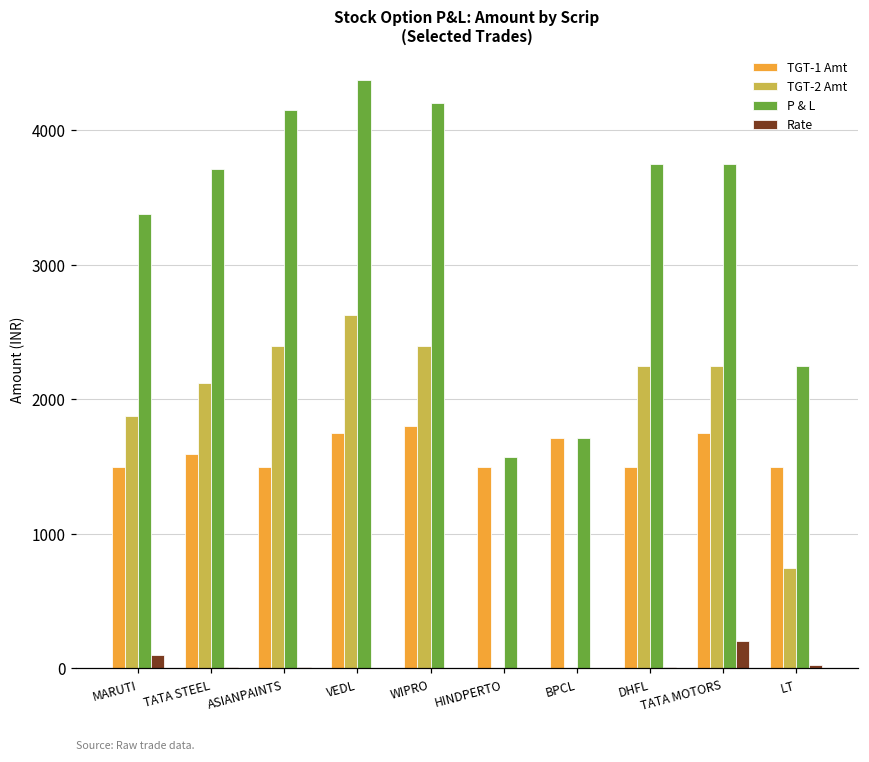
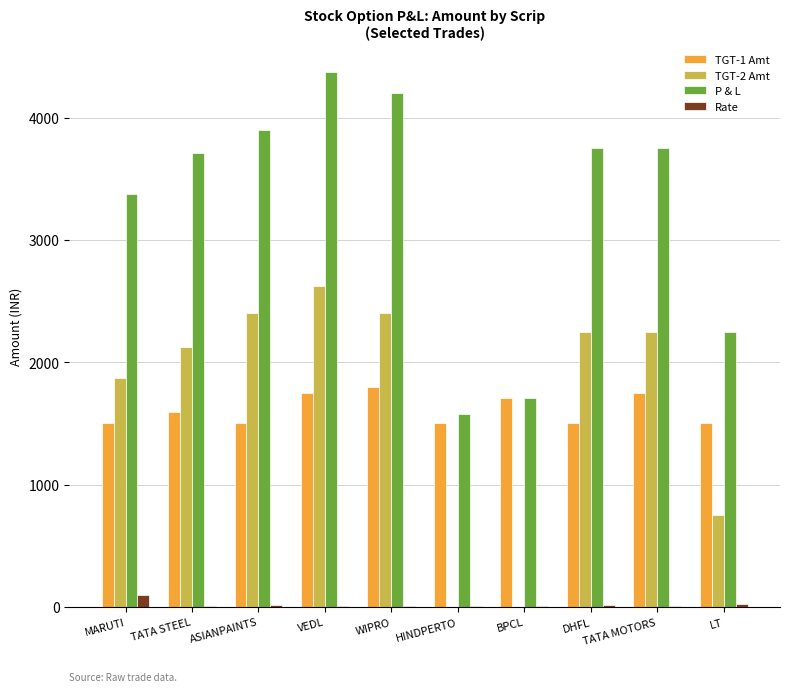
  {
    "P & L": {
      "MARUTI": 3380,
      "TATA STEEL": 3710,
-     "ASIANPAINTS": 4150,
+     "ASIANPAINTS": 3900,
      "VEDL": 4380,
      "WIPRO": 4200,
      "HINDPERTO": 1580,
      "BPCL": 1710,
      "DHFL": 3750,
      "TATA MOTORS": 3750,
      "LT": 2250
    },
    "Rate": {
      "MARUTI": 100,
-     "TATA MOTORS": 200,
+     "TATA MOTORS": 10,
      "LT": 30
    }
  }
